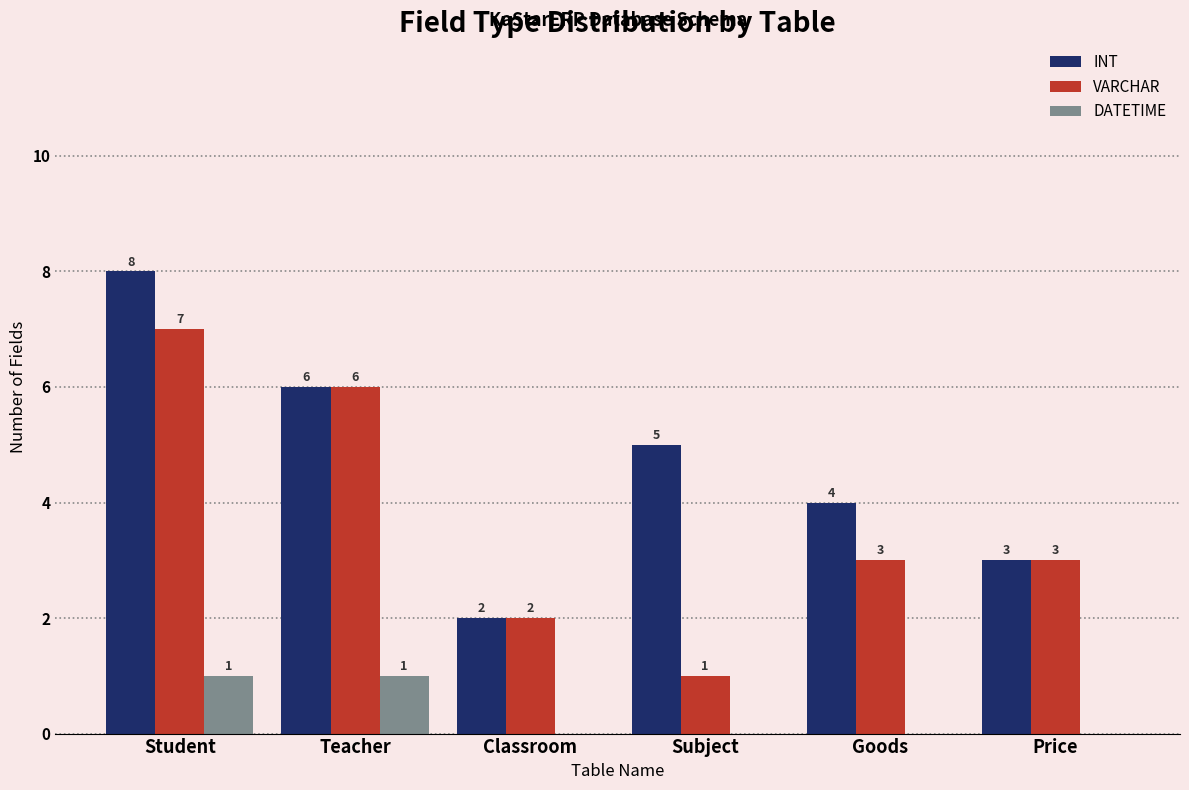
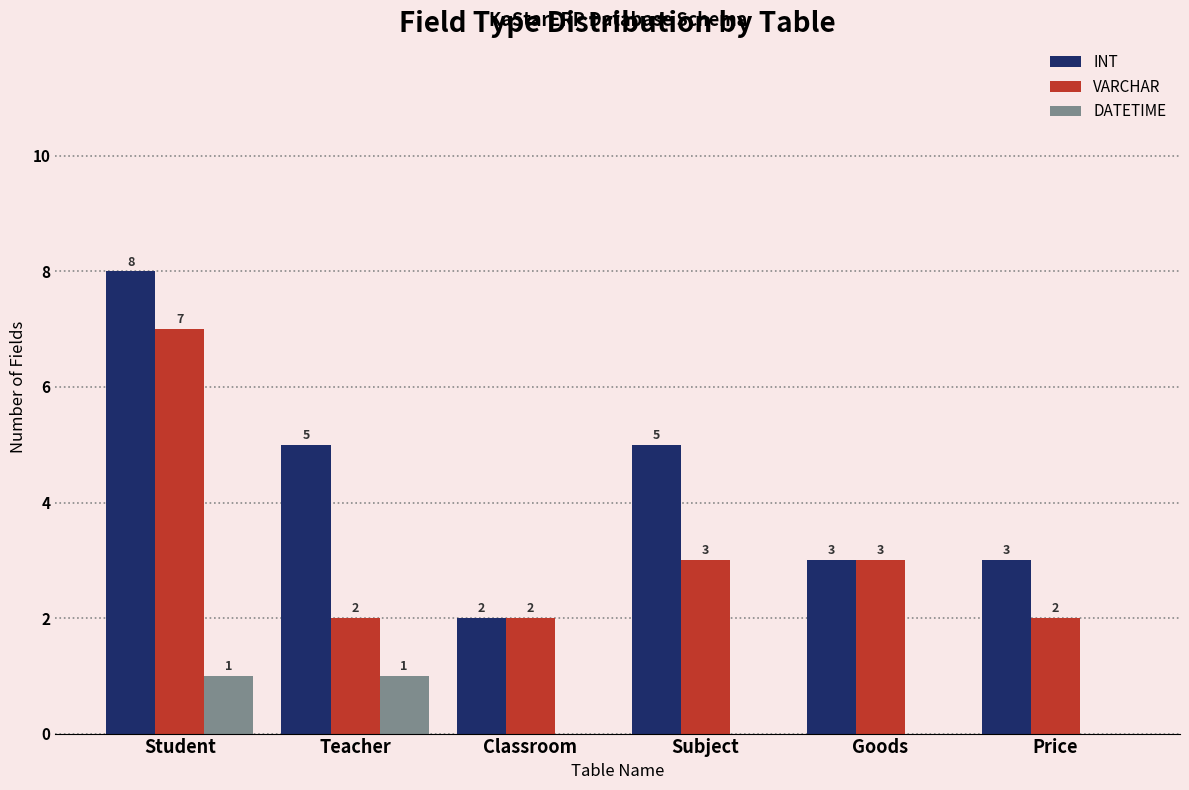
  {
    "INT": {
      "Student": 8,
-     "Teacher": 6,
+     "Teacher": 5,
      "Classroom": 2,
      "Subject": 5,
-     "Goods": 4,
+     "Goods": 3,
      "Price": 3
    },
    "VARCHAR": {
      "Student": 7,
-     "Teacher": 6,
+     "Teacher": 2,
      "Classroom": 2,
-     "Subject": 1,
+     "Subject": 3,
      "Goods": 3,
-     "Price": 3
+     "Price": 2
    },
    "DATETIME": {
      "Student": 1,
      "Teacher": 1
    }
  }
